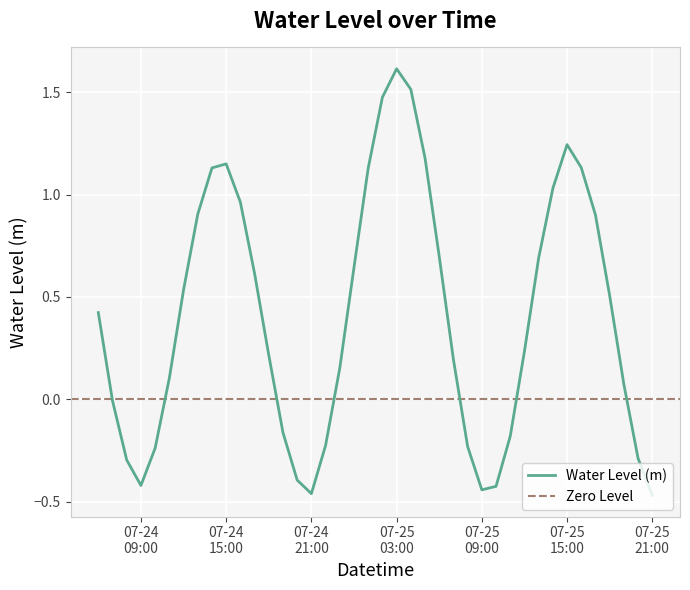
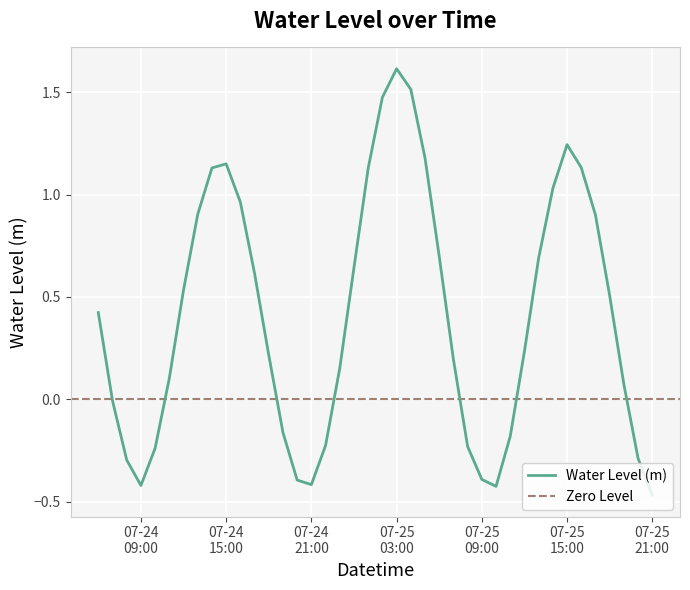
  {
    "07-24 09:00": -0.42,
    "07-24 15:00": 1.15,
-   "07-24 21:00": -0.46,
+   "07-24 21:00": -0.42,
    "07-25 03:00": 1.62,
-   "07-25 09:00": -0.44,
+   "07-25 09:00": -0.39,
    "07-25 15:00": 1.24
  }
